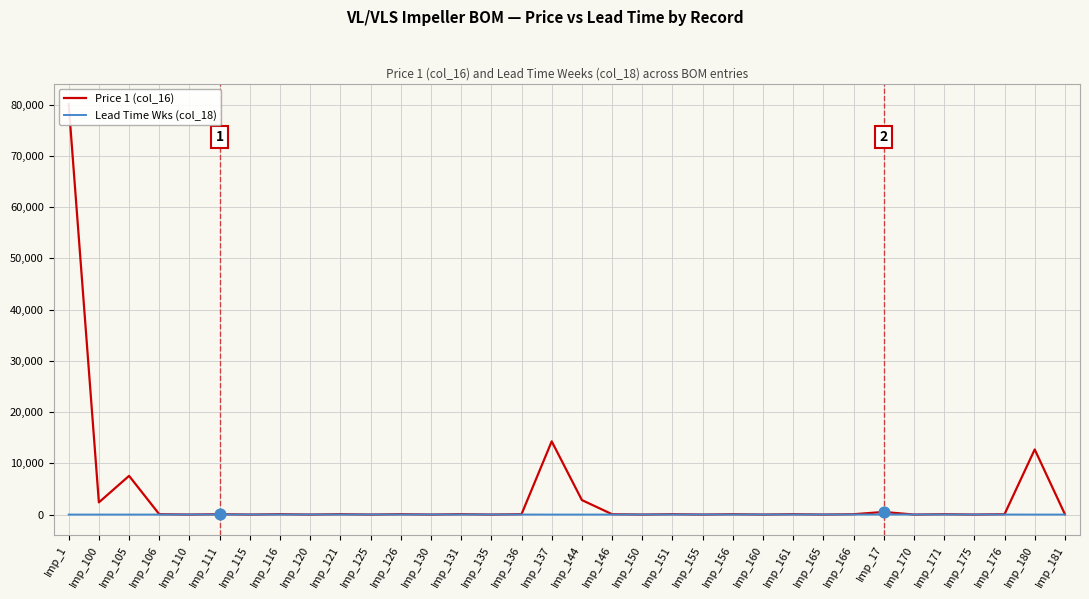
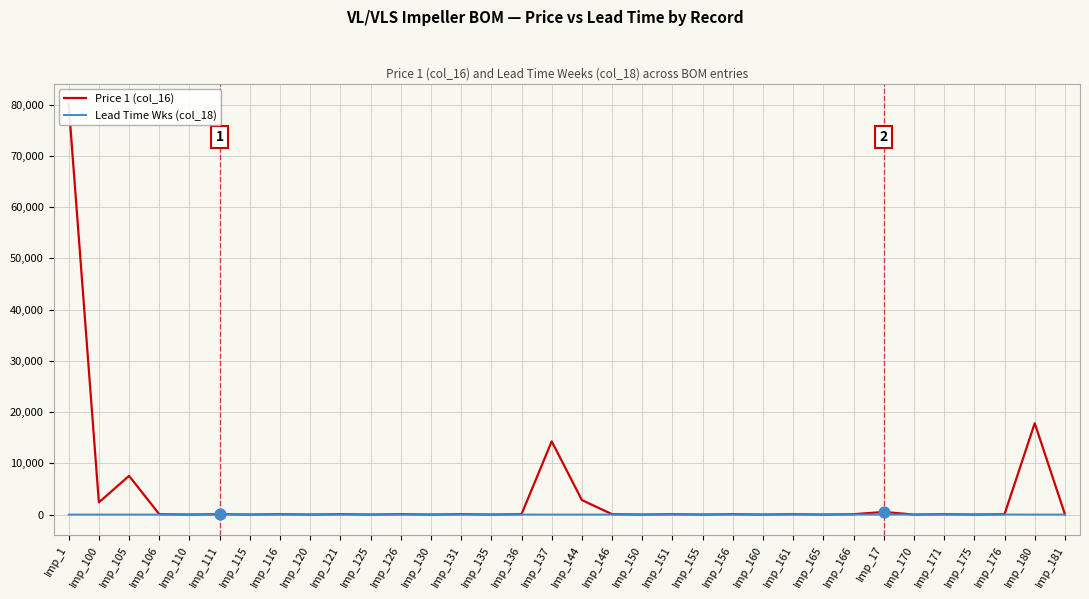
  {
    "Price 1 (col_16)": {
      "Imp_100": "2,000",
      "Imp_105": "8,000",
      "Imp_137": "14,000",
      "Imp_144": "3,000",
-     "Imp_180": "13,000"
+     "Imp_180": "18,000"
    }
  }
